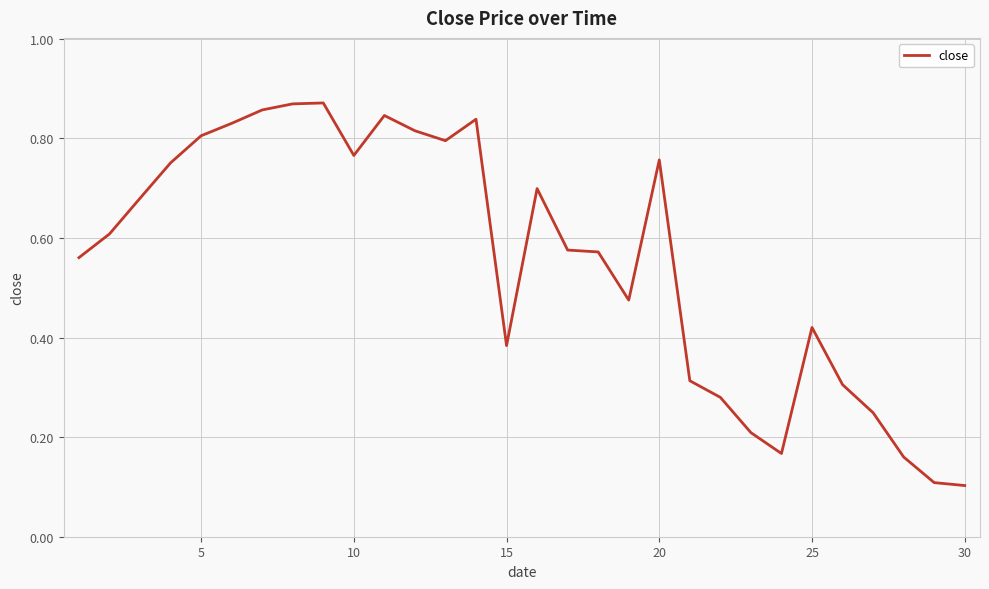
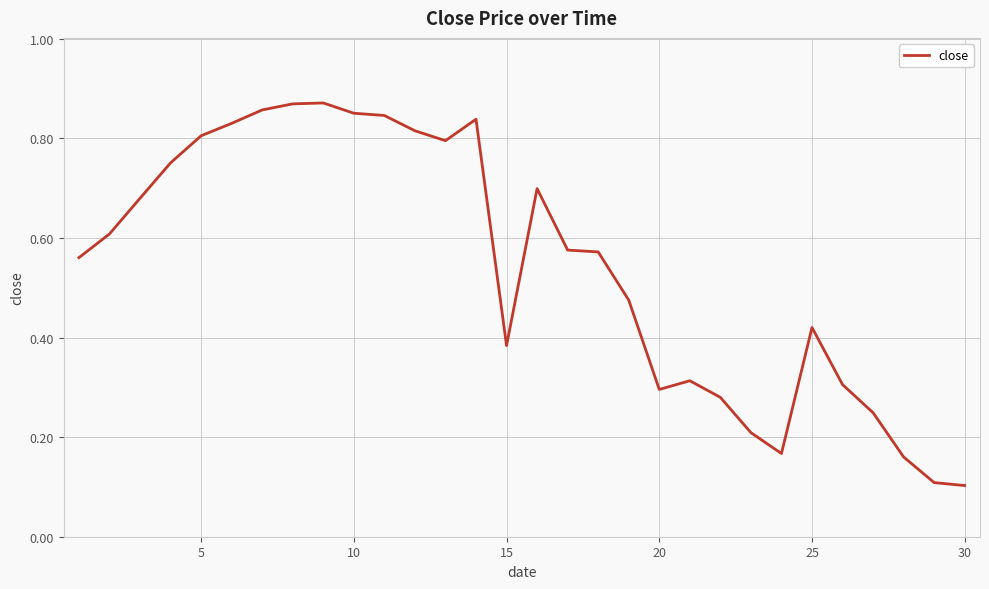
  {
    "5": 0.81,
-   "10": 0.77,
+   "10": 0.85,
    "15": 0.38,
-   "20": 0.76,
+   "20": 0.30,
    "25": 0.42,
    "30": 0.10
  }
